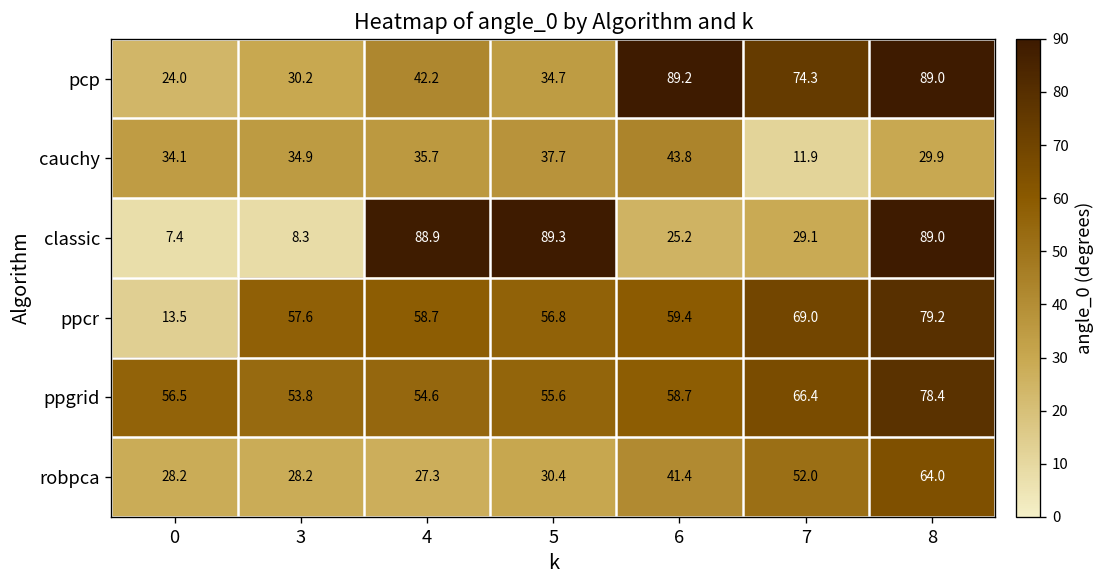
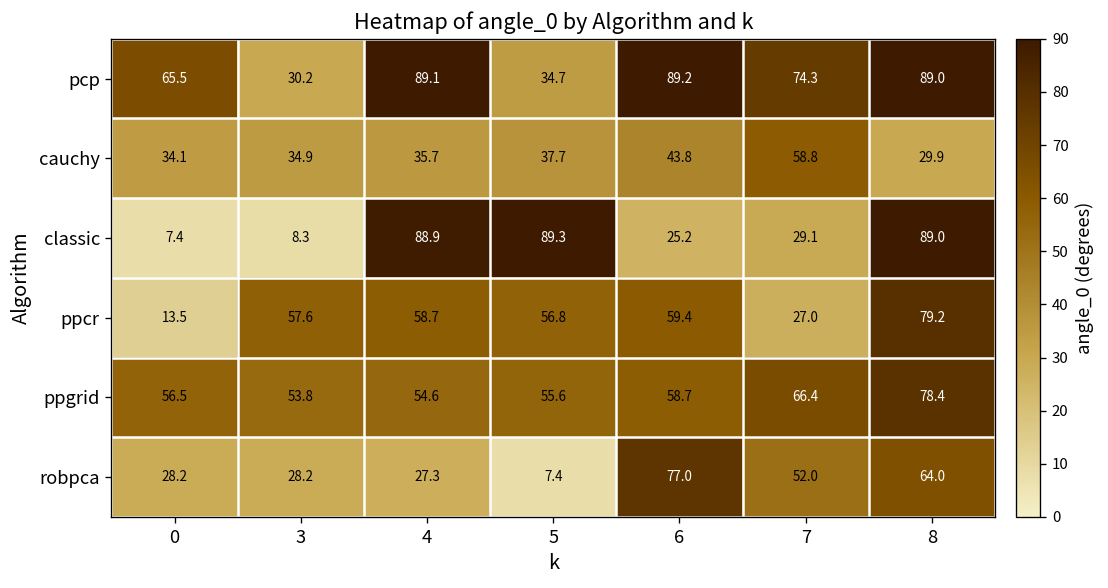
  {
    "pcp": {
-     "0": 24.0,
+     "0": 65.5,
      "3": 30.2,
-     "4": 42.2,
+     "4": 89.1,
      "5": 34.7,
      "6": 89.2,
      "7": 74.3,
      "8": 89.0
    },
    "cauchy": {
      "0": 34.1,
      "3": 34.9,
      "4": 35.7,
      "5": 37.7,
      "6": 43.8,
-     "7": 11.9,
+     "7": 58.8,
      "8": 29.9
    },
    "classic": {
      "0": 7.4,
      "3": 8.3,
      "4": 88.9,
      "5": 89.3,
      "6": 25.2,
      "7": 29.1,
      "8": 89.0
    },
    "ppcr": {
      "0": 13.5,
      "3": 57.6,
      "4": 58.7,
      "5": 56.8,
      "6": 59.4,
-     "7": 69.0,
+     "7": 27.0,
      "8": 79.2
    },
    "ppgrid": {
      "0": 56.5,
      "3": 53.8,
      "4": 54.6,
      "5": 55.6,
      "6": 58.7,
      "7": 66.4,
      "8": 78.4
    },
    "robpca": {
      "0": 28.2,
      "3": 28.2,
      "4": 27.3,
-     "5": 30.4,
-     "6": 41.4,
+     "5": 7.4,
+     "6": 77.0,
      "7": 52.0,
      "8": 64.0
    }
  }
